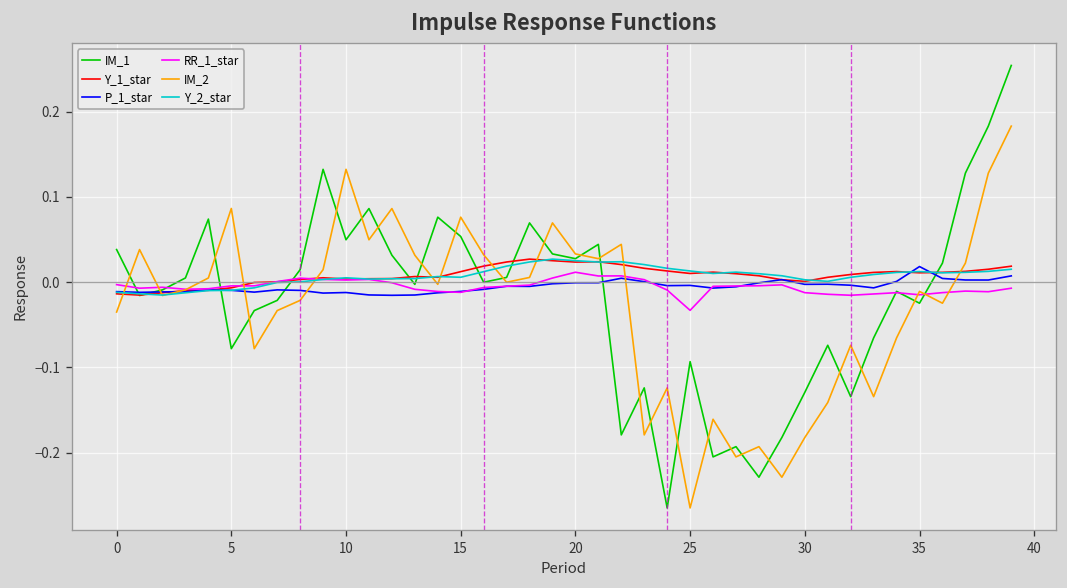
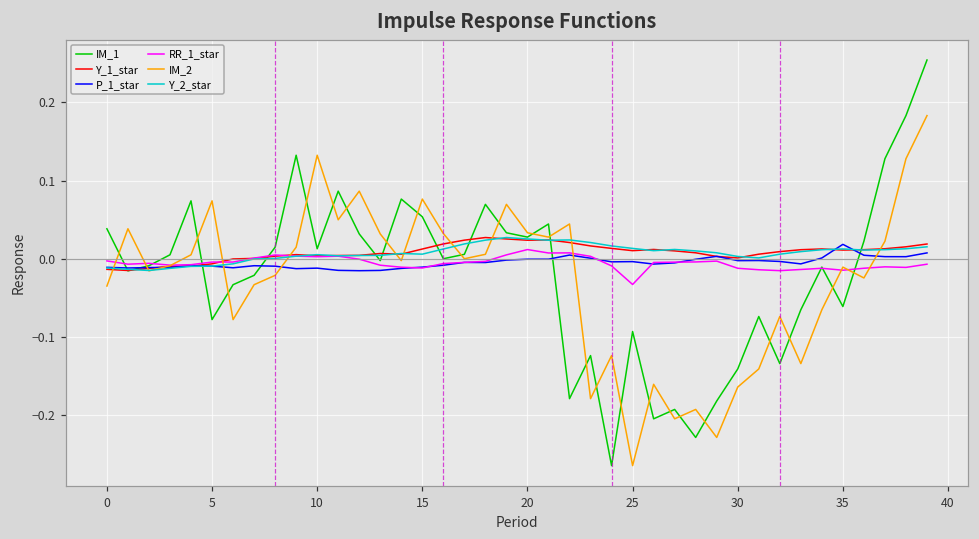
  {
    "IM_1": {
      "0": 0.04,
      "5": -0.08,
-     "10": 0.05,
+     "10": 0.01,
      "15": 0.05,
      "25": -0.09,
-     "30": -0.13,
-     "35": -0.02
+     "30": -0.14,
+     "35": -0.06
    },
    "Y_1_star": {
      "15": 0.01
    },
    "P_1_star": {
      "10": -0.01,
      "20": 0.00,
      "25": 0.00,
      "35": 0.02
    },
    "RR_1_star": {
      "0": 0.00,
      "20": 0.01,
      "25": -0.03,
      "30": -0.01,
      "35": -0.01
    },
    "IM_2": {
      "0": -0.04,
-     "5": 0.09,
+     "5": 0.07,
      "10": 0.13,
      "15": 0.08,
      "20": 0.03,
      "25": -0.27,
-     "30": -0.18,
+     "30": -0.16,
      "35": -0.01
    },
    "Y_2_star": {
      "15": 0.01
    }
  }
